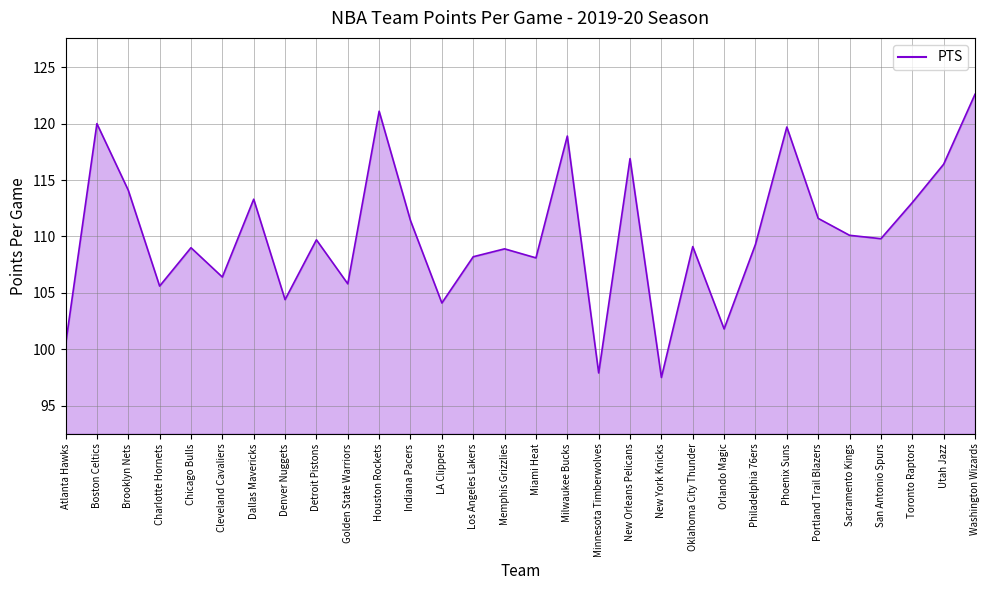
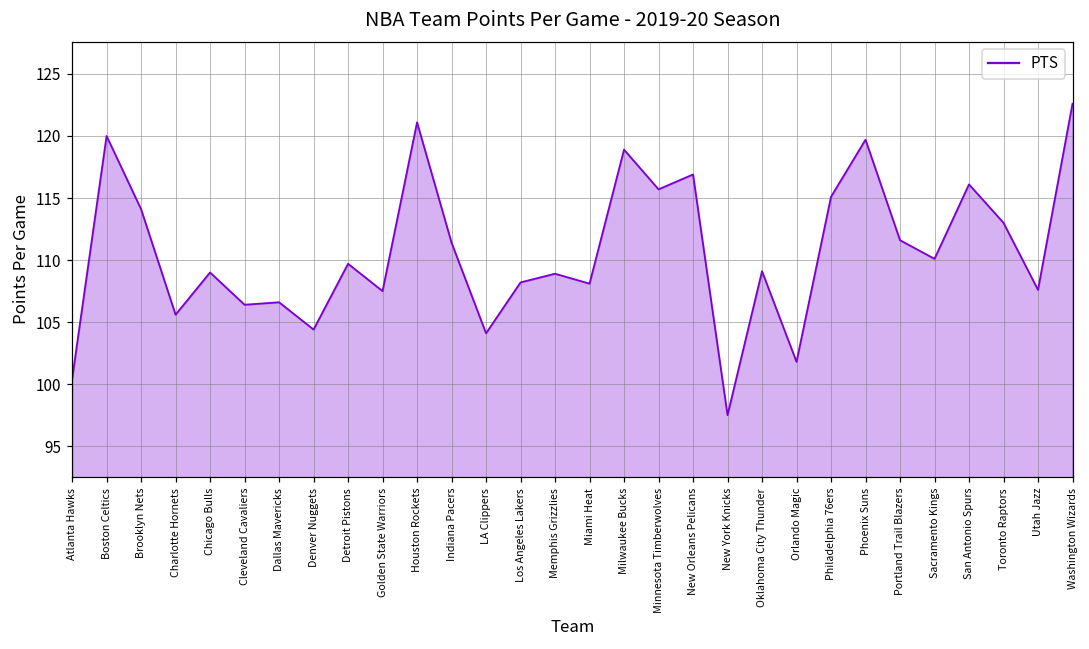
  {
    "Atlanta Hawks": 100.4,
    "Boston Celtics": 120.0,
    "Brooklyn Nets": 114.1,
    "Charlotte Hornets": 105.6,
    "Chicago Bulls": 109.0,
    "Cleveland Cavaliers": 106.4,
-   "Dallas Mavericks": 113.3,
+   "Dallas Mavericks": 106.6,
    "Denver Nuggets": 104.4,
    "Detroit Pistons": 109.7,
-   "Golden State Warriors": 105.8,
+   "Golden State Warriors": 107.5,
    "Houston Rockets": 121.1,
    "Indiana Pacers": 111.4,
    "LA Clippers": 104.1,
    "Los Angeles Lakers": 108.2,
    "Memphis Grizzlies": 108.9,
    "Miami Heat": 108.1,
    "Milwaukee Bucks": 118.9,
-   "Minnesota Timberwolves": 97.9,
+   "Minnesota Timberwolves": 115.7,
    "New Orleans Pelicans": 116.9,
    "New York Knicks": 97.5,
    "Oklahoma City Thunder": 109.1,
    "Orlando Magic": 101.8,
-   "Philadelphia 76ers": 109.3,
+   "Philadelphia 76ers": 115.1,
    "Phoenix Suns": 119.7,
    "Portland Trail Blazers": 111.6,
    "Sacramento Kings": 110.1,
-   "San Antonio Spurs": 109.8,
+   "San Antonio Spurs": 116.1,
    "Toronto Raptors": 113.0,
-   "Utah Jazz": 116.4,
+   "Utah Jazz": 107.6,
    "Washington Wizards": 122.6
  }
